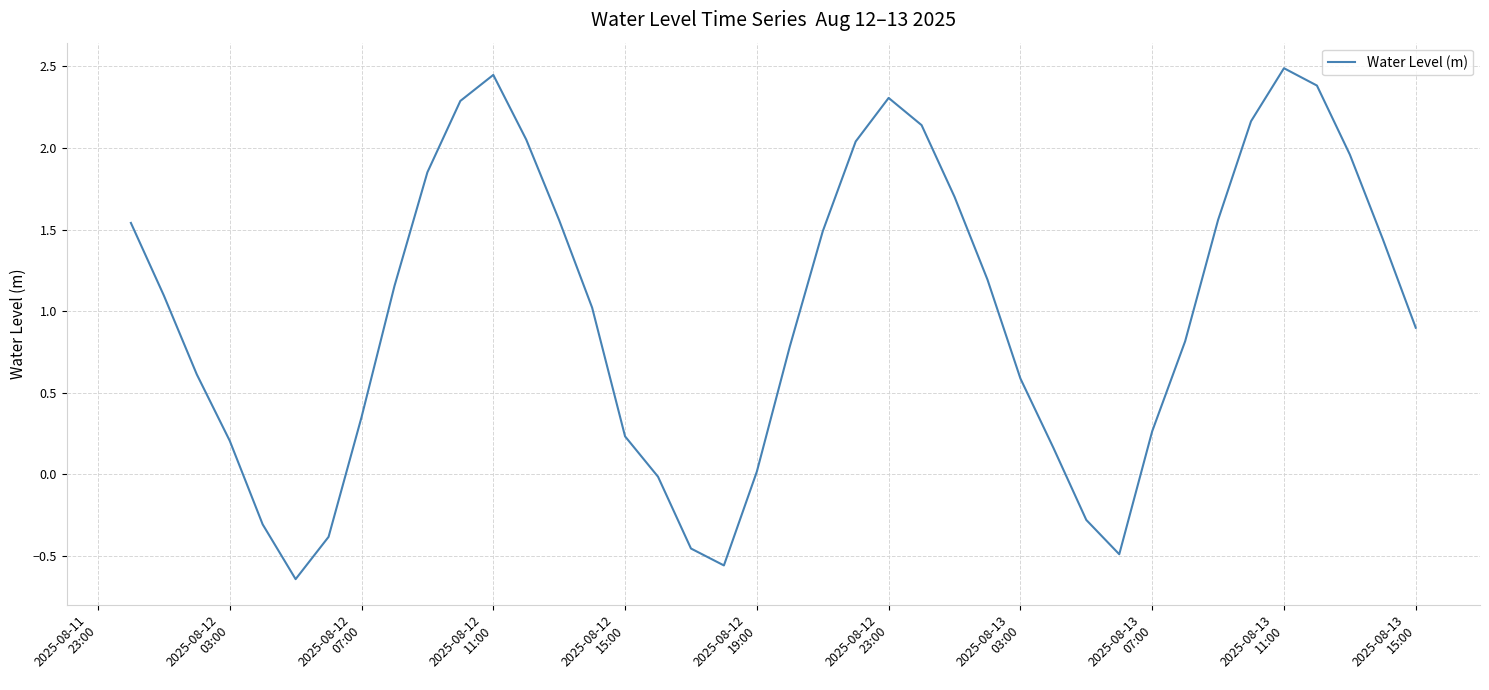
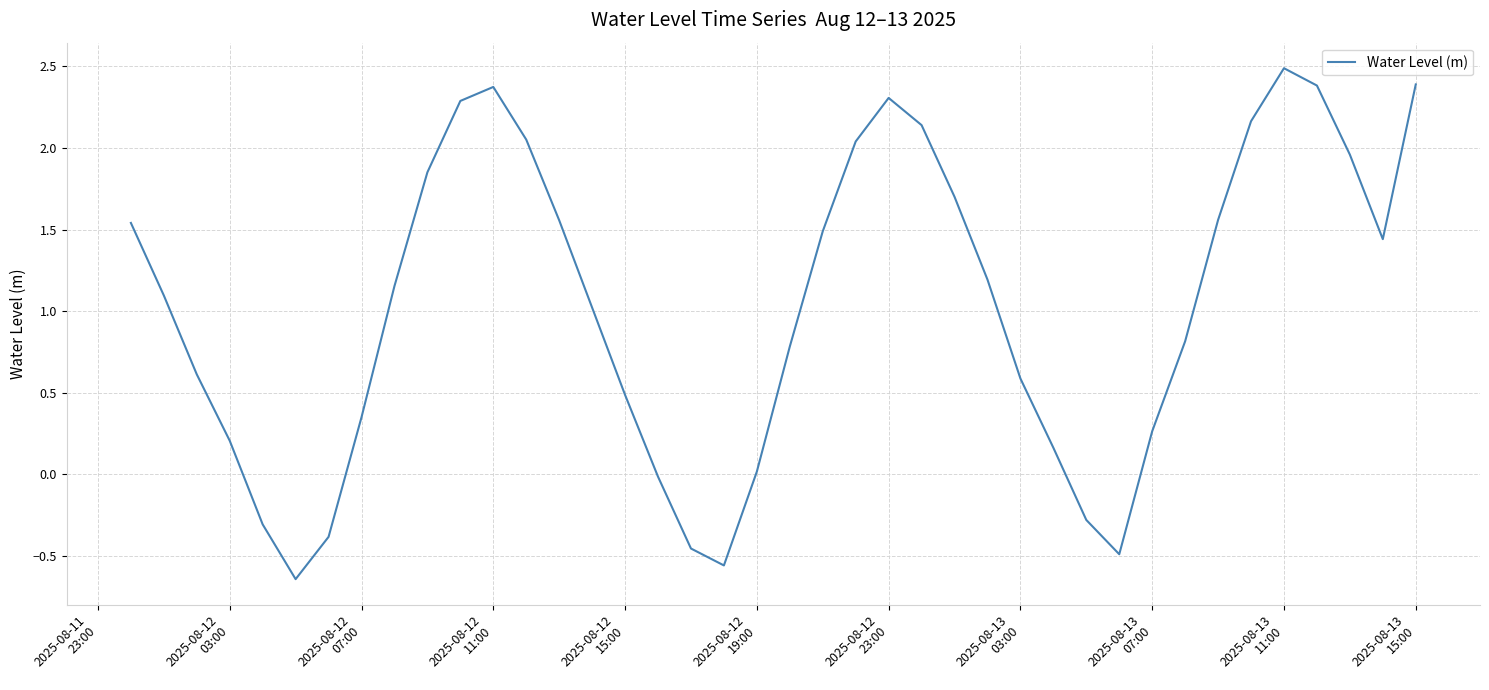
  {
    "2025-08-12 03:00": 0.21,
    "2025-08-12 07:00": 0.35,
-   "2025-08-12 11:00": 2.45,
-   "2025-08-12 15:00": 0.23,
+   "2025-08-12 11:00": 2.37,
+   "2025-08-12 15:00": 0.49,
    "2025-08-12 19:00": 0.02,
    "2025-08-12 23:00": 2.31,
    "2025-08-13 03:00": 0.59,
    "2025-08-13 07:00": 0.26,
    "2025-08-13 11:00": 2.49,
-   "2025-08-13 15:00": 0.90
+   "2025-08-13 15:00": 2.39
  }
